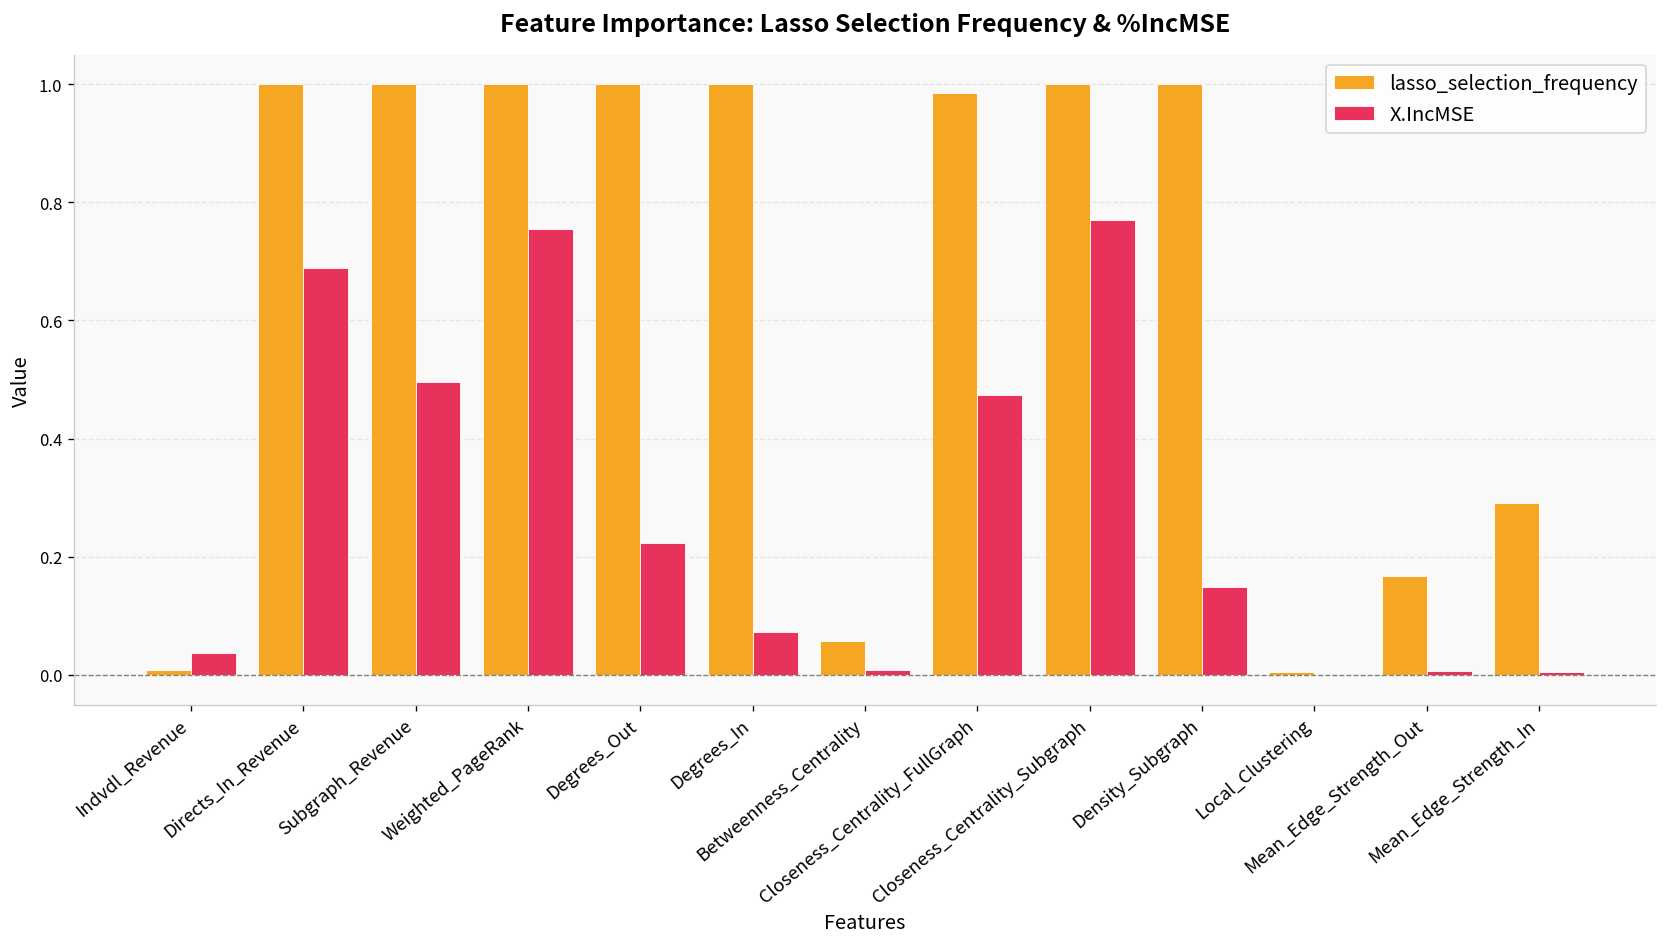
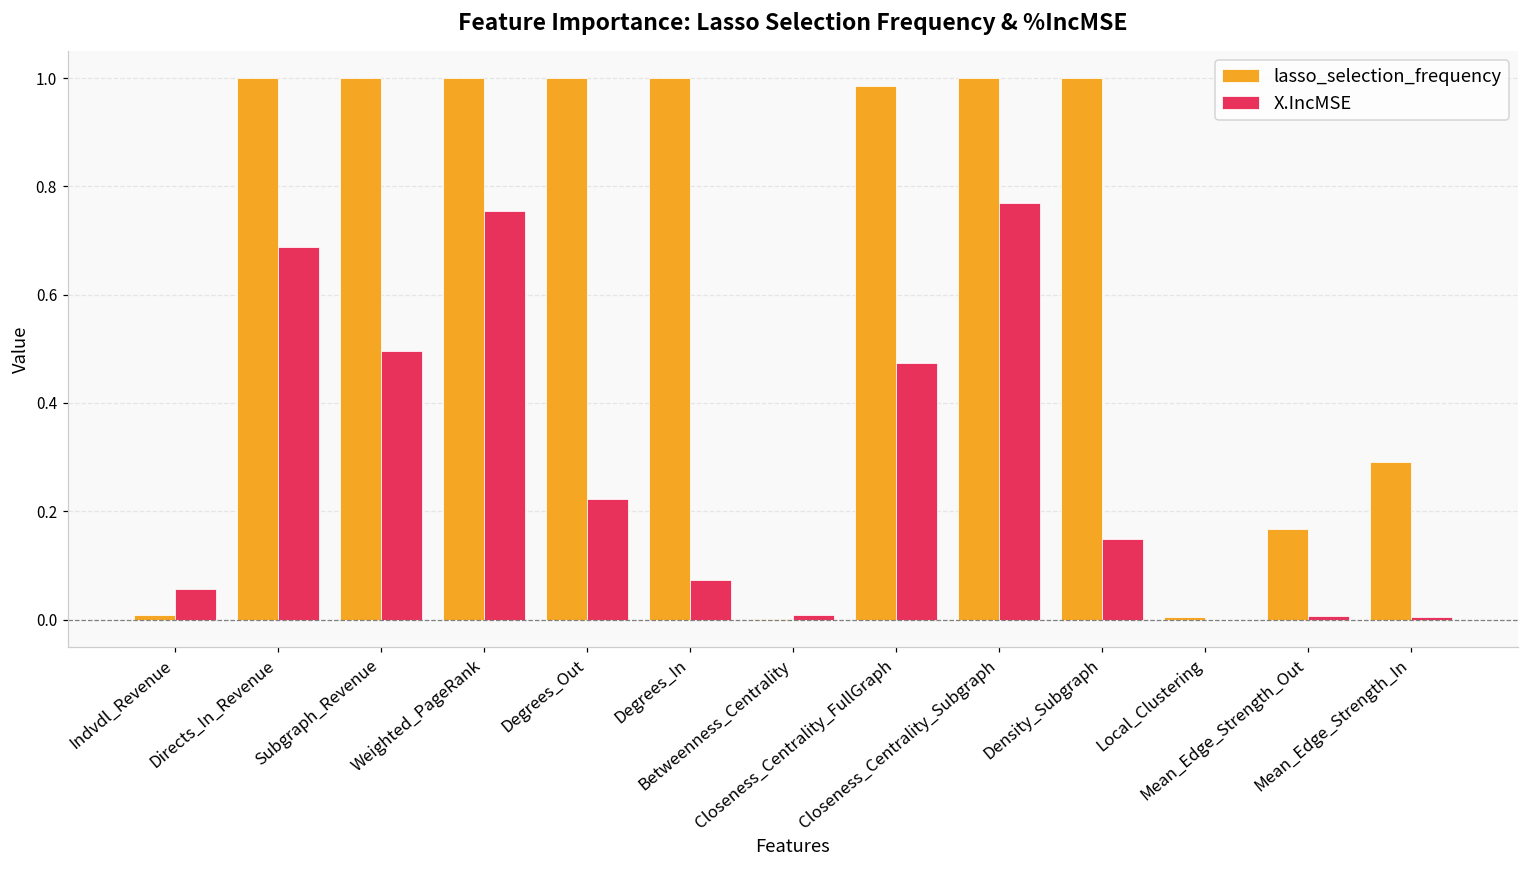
  {
    "lasso_selection_frequency": {
      "Indvdl_Revenue": 0.01,
      "Directs_In_Revenue": 1.00,
      "Subgraph_Revenue": 1.00,
      "Weighted_PageRank": 1.00,
      "Degrees_Out": 1.00,
      "Degrees_In": 1.00,
-     "Betweenness_Centrality": 0.06,
+     "Betweenness_Centrality": 0.00,
      "Closeness_Centrality_FullGraph": 0.99,
      "Closeness_Centrality_Subgraph": 1.00,
      "Density_Subgraph": 1.00,
      "Mean_Edge_Strength_Out": 0.17,
      "Mean_Edge_Strength_In": 0.29
    },
    "X.IncMSE": {
-     "Indvdl_Revenue": 0.04,
+     "Indvdl_Revenue": 0.06,
      "Directs_In_Revenue": 0.69,
      "Subgraph_Revenue": 0.50,
      "Weighted_PageRank": 0.75,
      "Degrees_Out": 0.22,
      "Degrees_In": 0.07,
      "Betweenness_Centrality": 0.01,
      "Closeness_Centrality_FullGraph": 0.47,
      "Closeness_Centrality_Subgraph": 0.77,
      "Density_Subgraph": 0.15,
      "Mean_Edge_Strength_Out": 0.01
    }
  }
